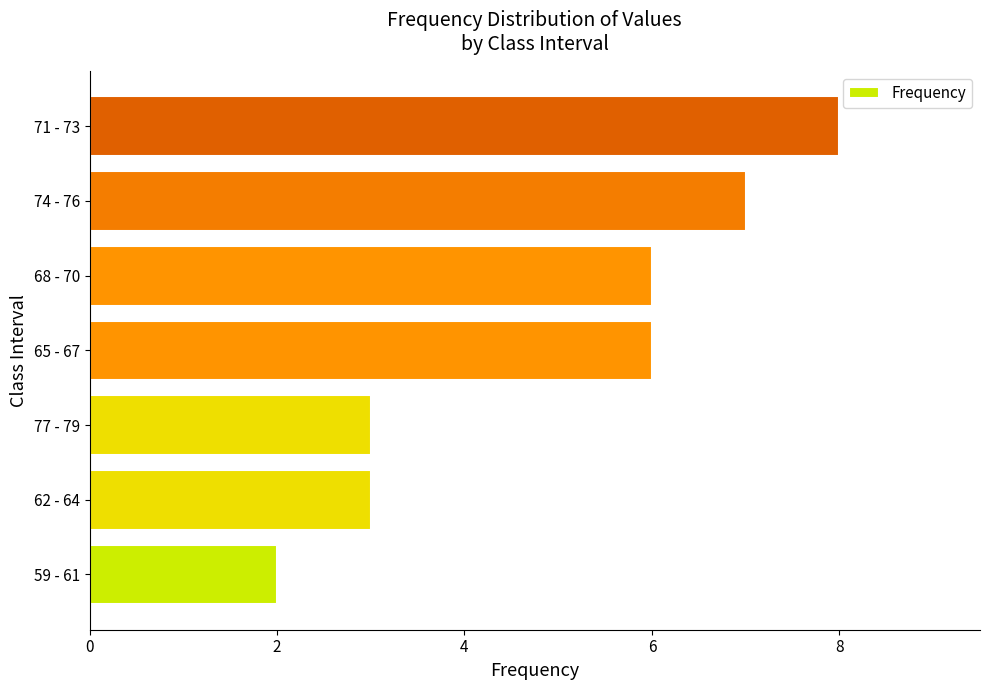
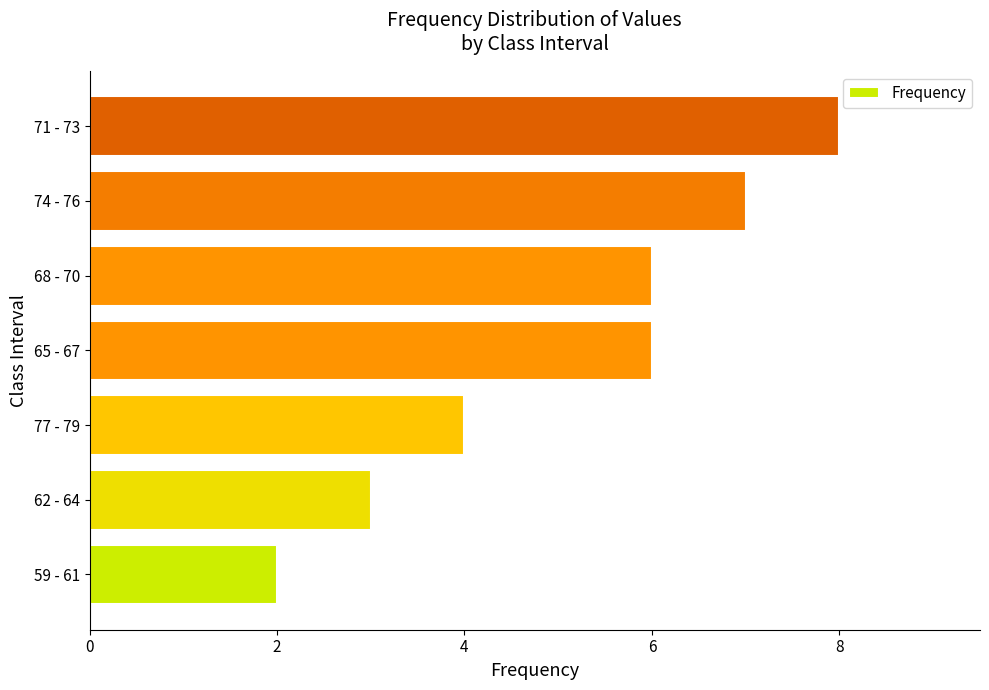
  {
    "71 - 73": 8,
    "74 - 76": 7,
    "68 - 70": 6,
    "65 - 67": 6,
-   "77 - 79": 3,
+   "77 - 79": 4,
    "62 - 64": 3,
    "59 - 61": 2
  }
